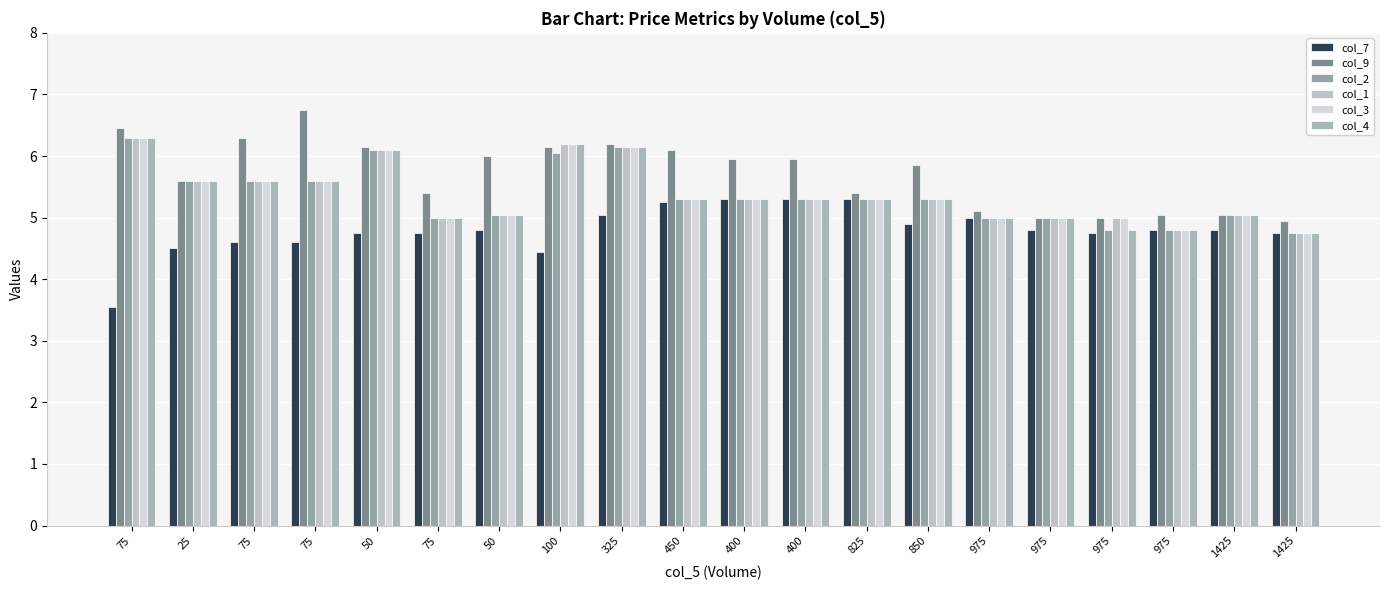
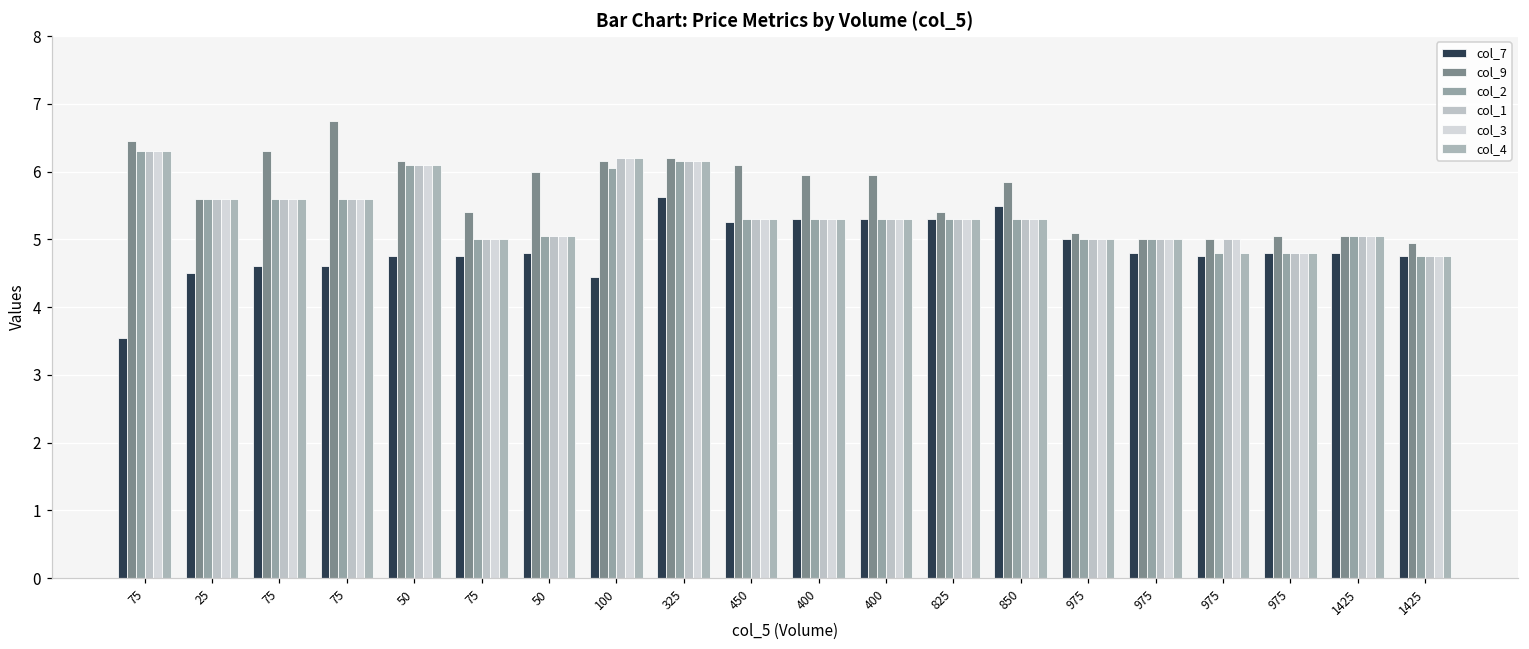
  {
    "col_7": {
      "25": 4.5,
      "100": 4.4,
-     "325": 5.1,
+     "325": 5.6,
      "450": 5.3,
      "825": 5.3,
-     "850": 4.9
+     "850": 5.5
    }
  }
